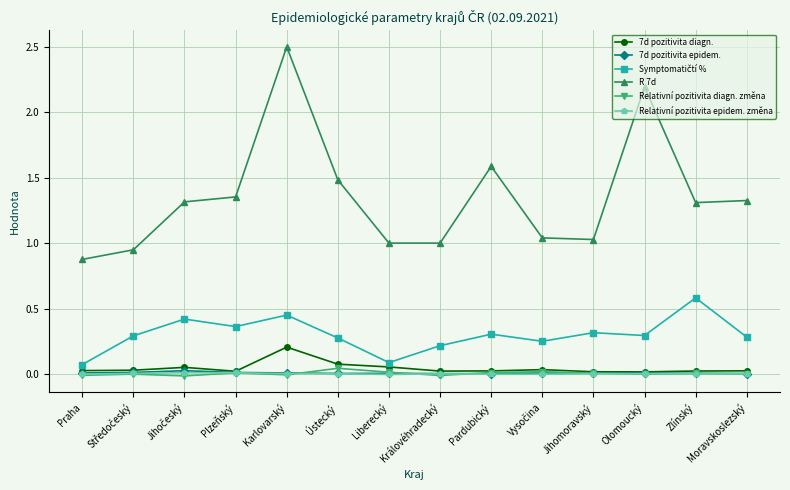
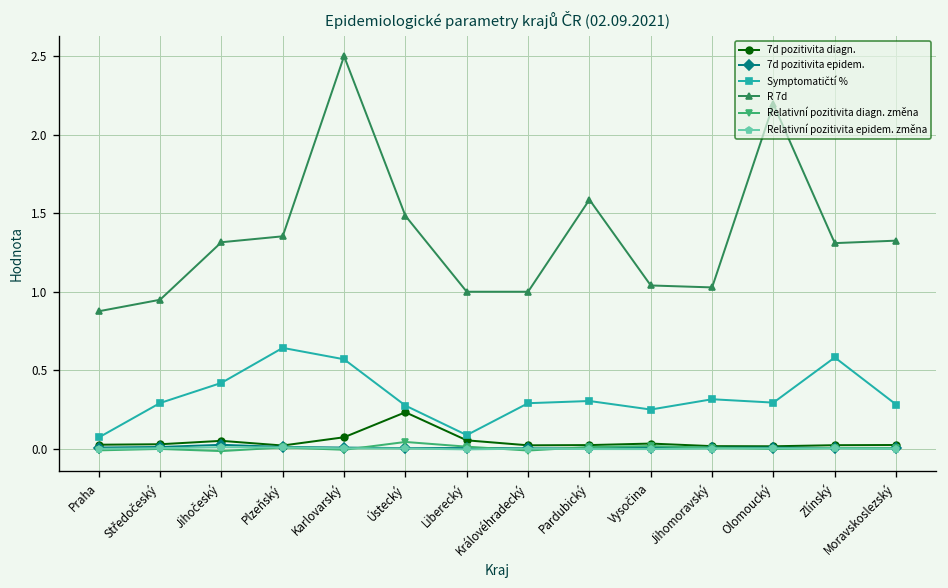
  {
    "7d pozitivita diagn.": {
      "Jihočeský": 0.05,
-     "Karlovarský": 0.21,
-     "Ústecký": 0.08,
+     "Karlovarský": 0.07,
+     "Ústecký": 0.23,
      "Liberecký": 0.05,
      "Moravskoslezský": 0.02
    },
    "Symptomatičtí %": {
      "Praha": 0.07,
      "Středočeský": 0.29,
      "Jihočeský": 0.42,
-     "Plzeňský": 0.36,
-     "Karlovarský": 0.45,
+     "Plzeňský": 0.64,
+     "Karlovarský": 0.57,
      "Ústecký": 0.28,
      "Liberecký": 0.09,
-     "Královéhradecký": 0.22,
+     "Královéhradecký": 0.29,
      "Pardubický": 0.30,
      "Vysočina": 0.25,
      "Jihomoravský": 0.32,
      "Olomoucký": 0.29,
      "Zlínský": 0.58,
      "Moravskoslezský": 0.28
    }
  }
